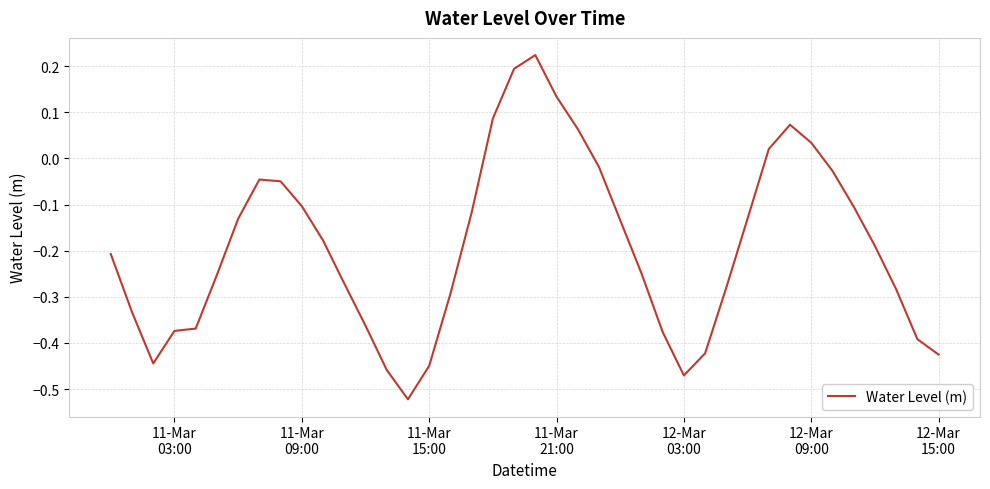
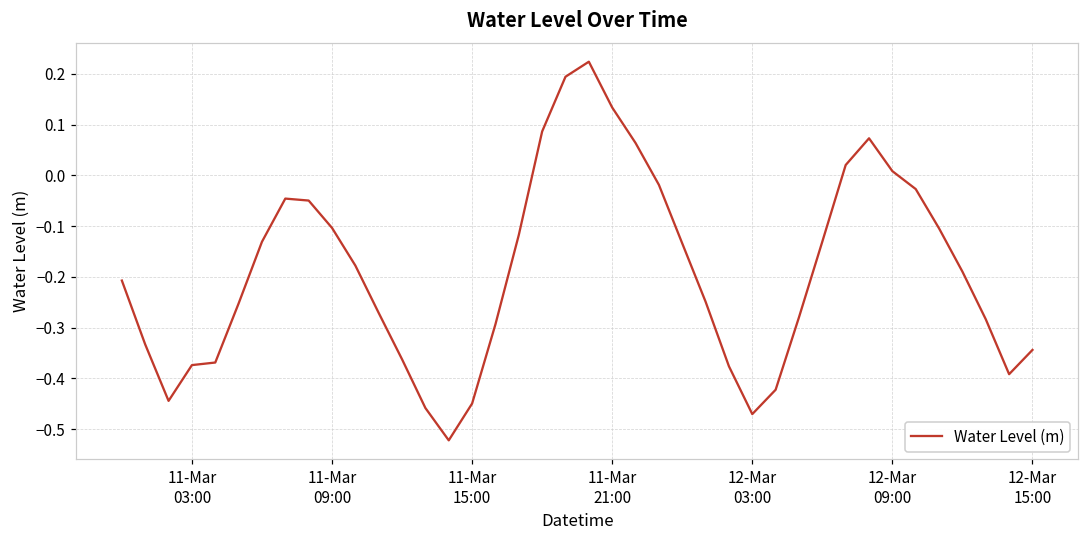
  {
    "11-Mar 03:00": -0.37,
    "11-Mar 09:00": -0.10,
    "11-Mar 15:00": -0.45,
    "11-Mar 21:00": 0.13,
    "12-Mar 03:00": -0.47,
-   "12-Mar 09:00": 0.03,
-   "12-Mar 15:00": -0.43
+   "12-Mar 09:00": 0.01,
+   "12-Mar 15:00": -0.34
  }
